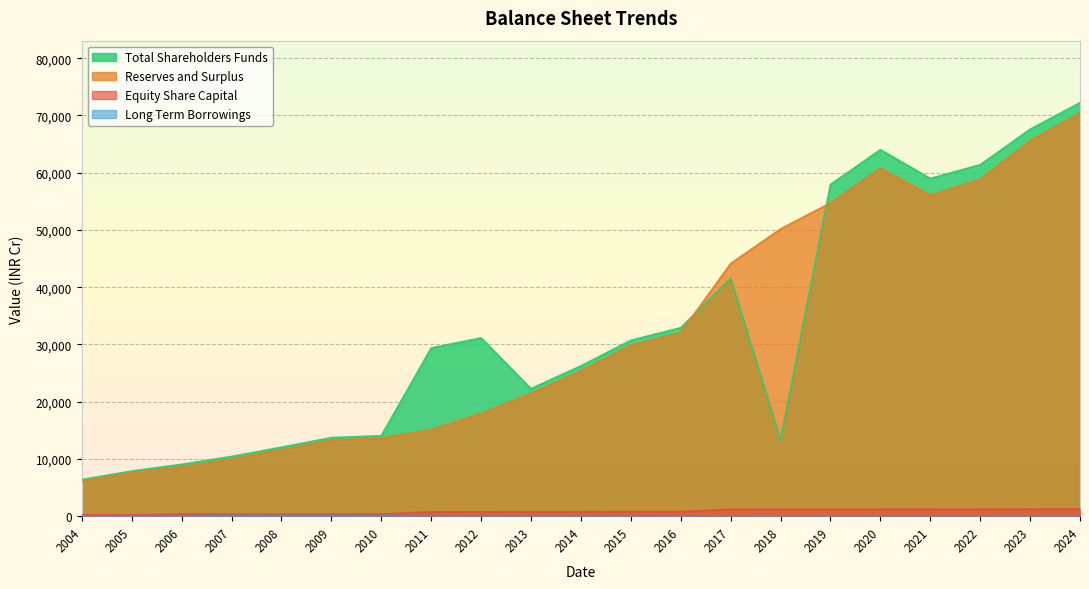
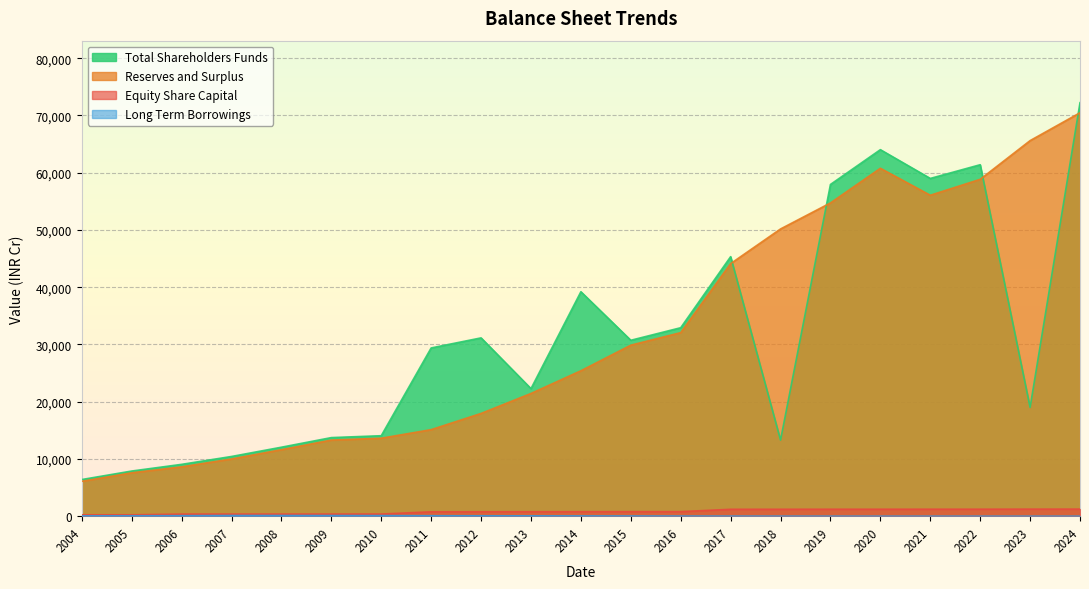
  {
    "Total Shareholders Funds": {
      "2011": "29,000",
      "2012": "31,000",
      "2013": "22,000",
-     "2014": "26,000",
+     "2014": "39,000",
      "2015": "31,000",
      "2016": "33,000",
-     "2017": "42,000",
+     "2017": "45,000",
      "2018": "13,000",
      "2019": "58,000",
      "2020": "64,000",
      "2021": "59,000",
      "2022": "61,000",
-     "2023": "68,000",
+     "2023": "19,000",
      "2024": "72,000"
    },
    "Long Term Borrowings": {
      "2011": "0",
      "2012": "0",
      "2013": "0",
      "2014": "0",
      "2015": "0",
      "2016": "0",
      "2017": "0",
      "2018": "0",
      "2019": "0",
      "2020": "0",
      "2021": "0",
      "2022": "0",
      "2023": "0",
      "2024": "0"
    }
  }
